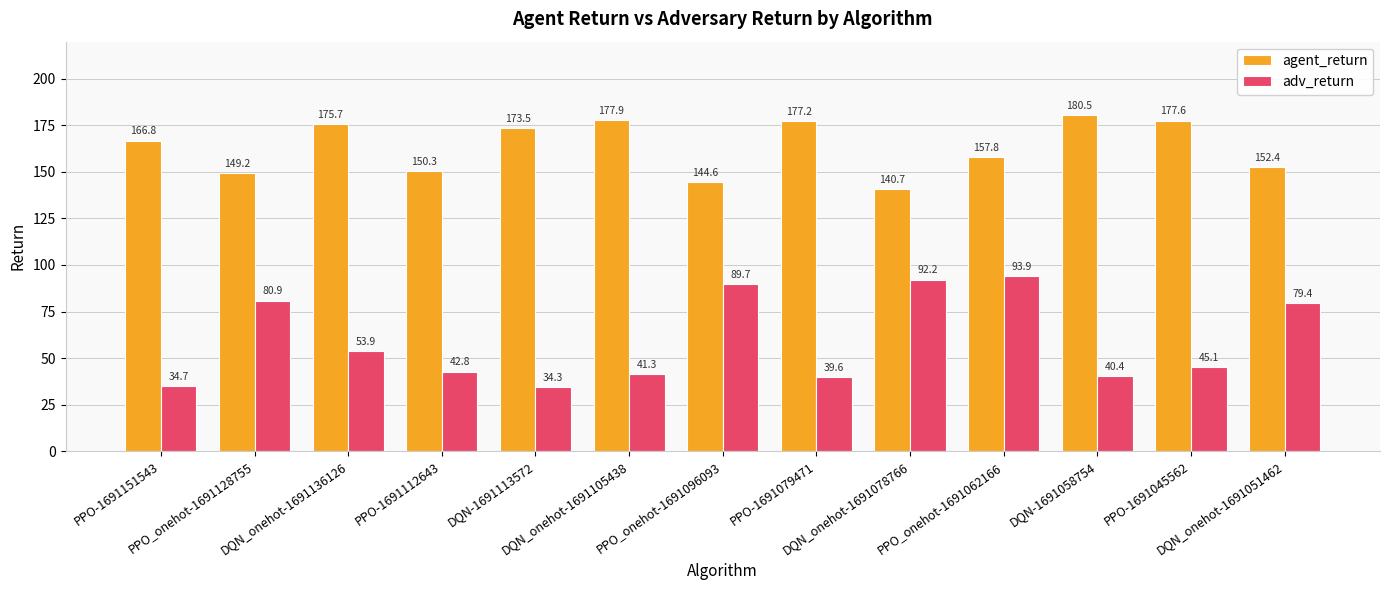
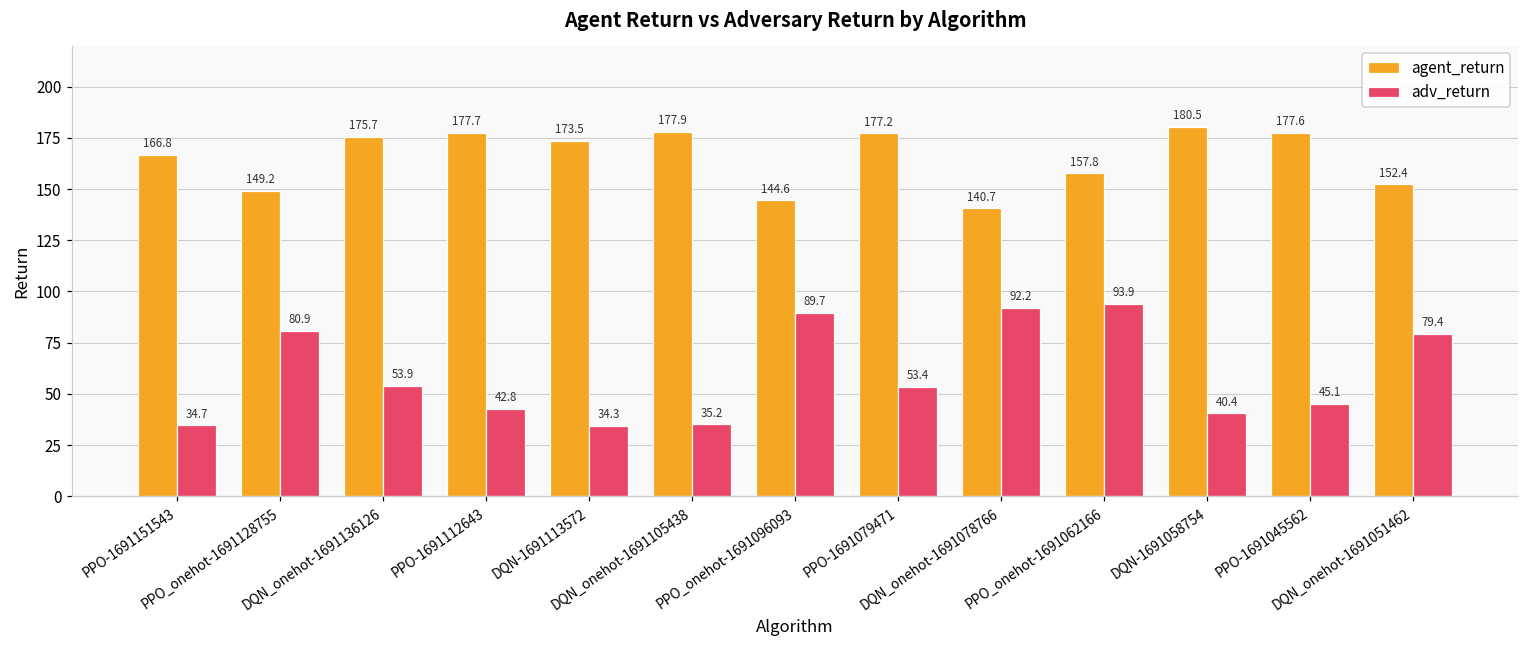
  {
    "agent_return": {
      "PPO-1691151543": 166.8,
      "PPO_onehot-1691128755": 149.2,
      "DQN_onehot-1691136126": 175.7,
-     "PPO-1691112643": 150.3,
+     "PPO-1691112643": 177.7,
      "DQN-1691113572": 173.5,
      "DQN_onehot-1691105438": 177.9,
      "PPO_onehot-1691096093": 144.6,
      "PPO-1691079471": 177.2,
      "DQN_onehot-1691078766": 140.7,
      "PPO_onehot-1691062166": 157.8,
      "DQN-1691058754": 180.5,
      "PPO-1691045562": 177.6,
      "DQN_onehot-1691051462": 152.4
    },
    "adv_return": {
      "PPO-1691151543": 34.7,
      "PPO_onehot-1691128755": 80.9,
      "DQN_onehot-1691136126": 53.9,
      "PPO-1691112643": 42.8,
      "DQN-1691113572": 34.3,
-     "DQN_onehot-1691105438": 41.3,
+     "DQN_onehot-1691105438": 35.2,
      "PPO_onehot-1691096093": 89.7,
-     "PPO-1691079471": 39.6,
+     "PPO-1691079471": 53.4,
      "DQN_onehot-1691078766": 92.2,
      "PPO_onehot-1691062166": 93.9,
      "DQN-1691058754": 40.4,
      "PPO-1691045562": 45.1,
      "DQN_onehot-1691051462": 79.4
    }
  }
